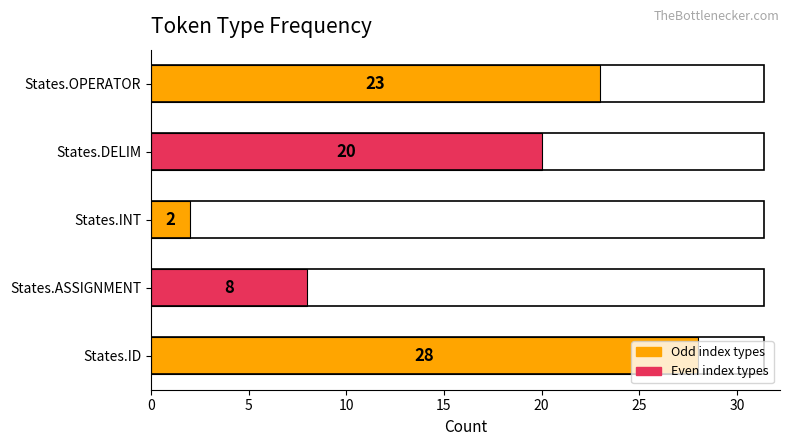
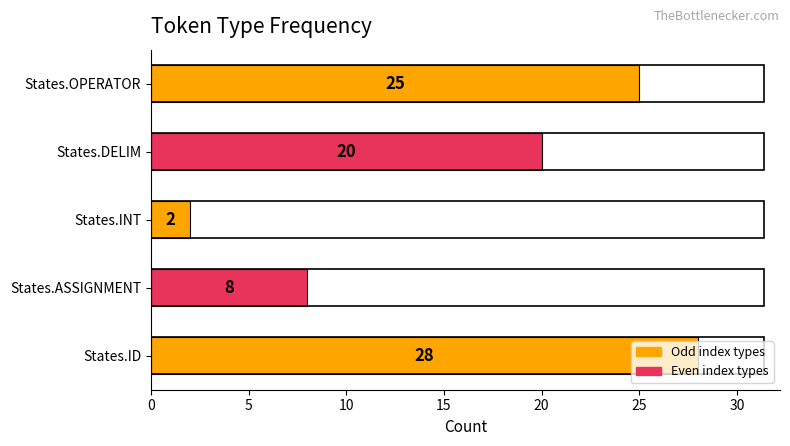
  {
-   "States.OPERATOR": 23,
+   "States.OPERATOR": 25,
    "States.DELIM": 20,
    "States.INT": 2,
    "States.ASSIGNMENT": 8
  }
